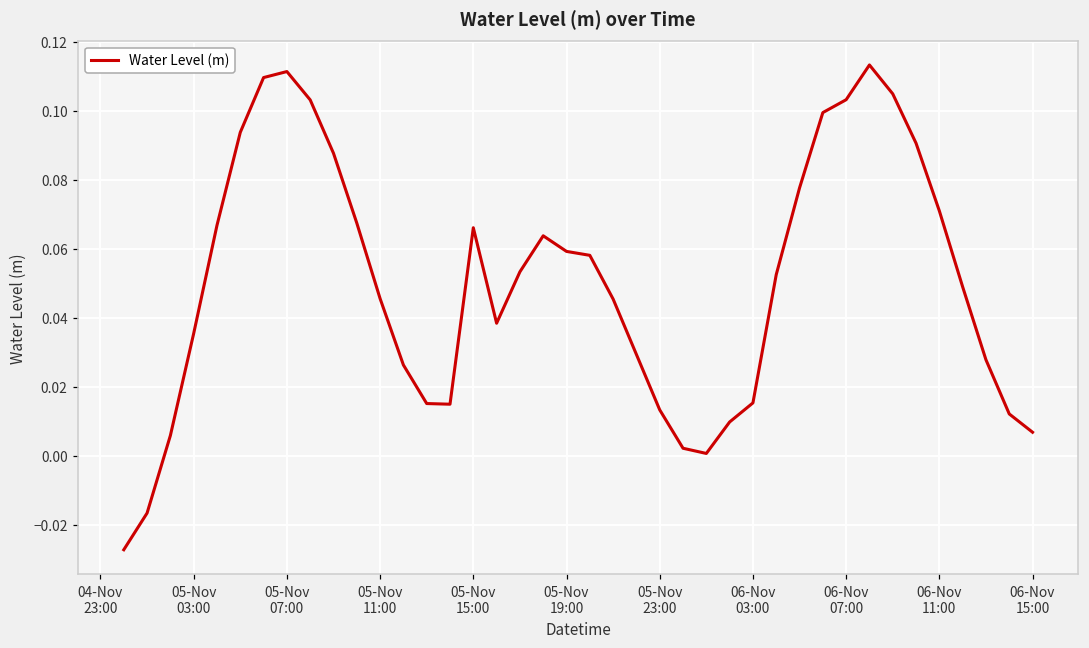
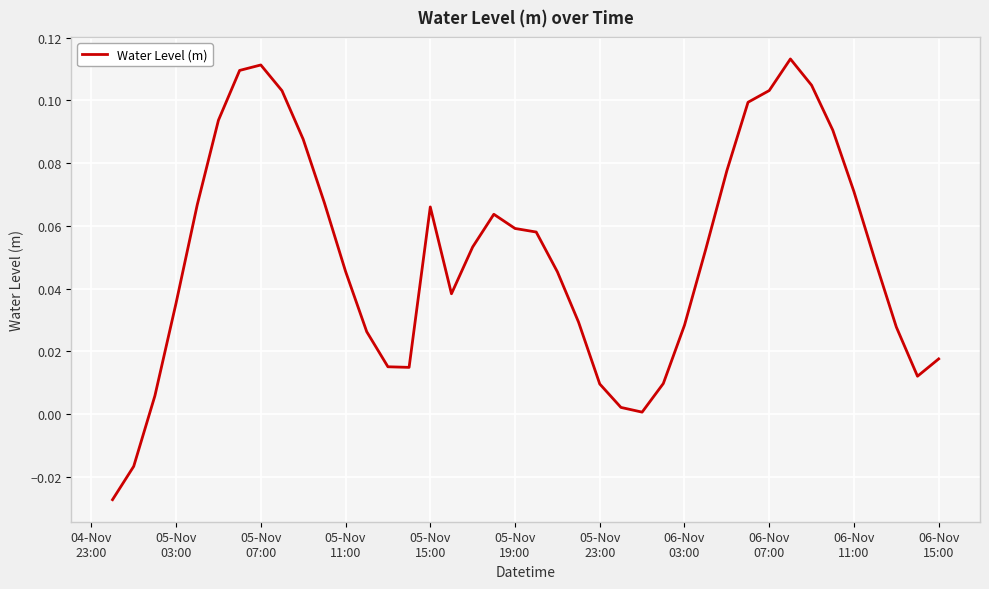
  {
    "05-Nov 03:00": 0.035,
    "05-Nov 07:00": 0.111,
    "05-Nov 11:00": 0.046,
    "05-Nov 15:00": 0.066,
    "05-Nov 19:00": 0.059,
-   "05-Nov 23:00": 0.013,
-   "06-Nov 03:00": 0.015,
+   "05-Nov 23:00": 0.010,
+   "06-Nov 03:00": 0.028,
    "06-Nov 07:00": 0.103,
    "06-Nov 11:00": 0.071,
-   "06-Nov 15:00": 0.007
+   "06-Nov 15:00": 0.018
  }
